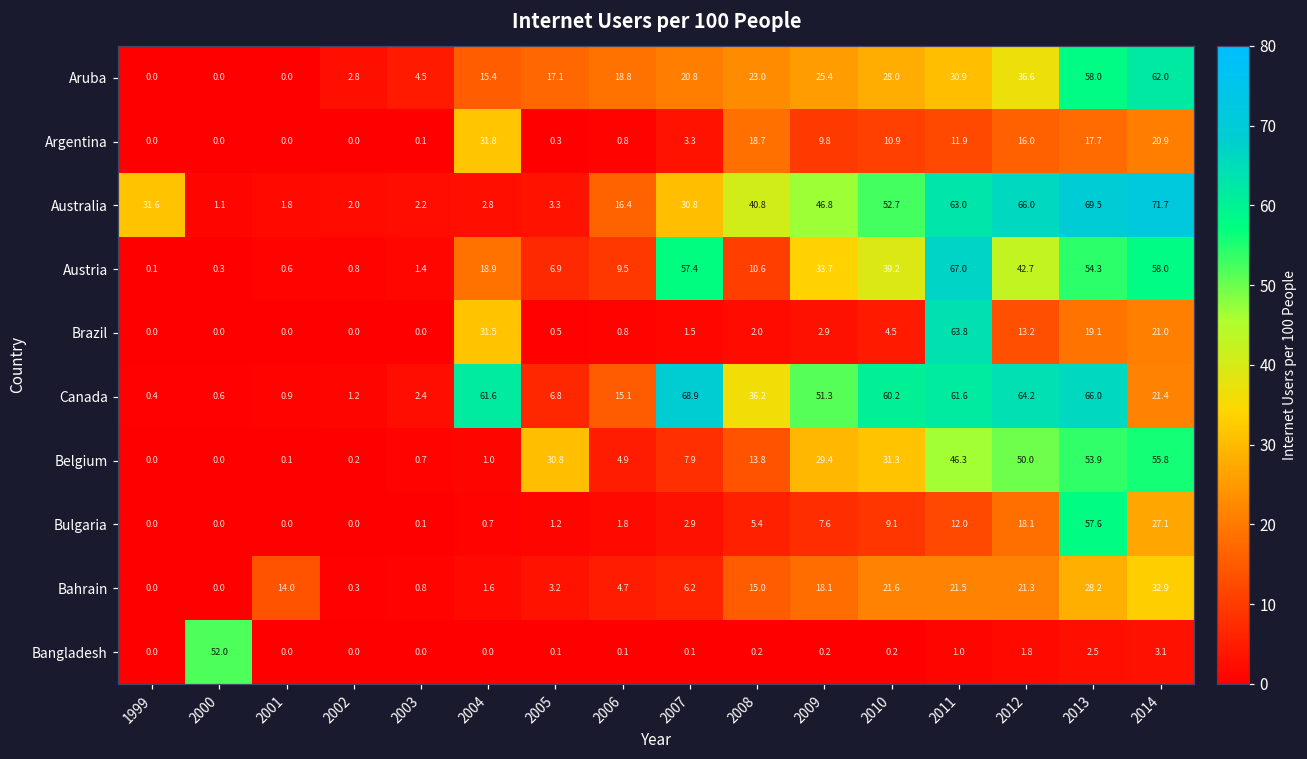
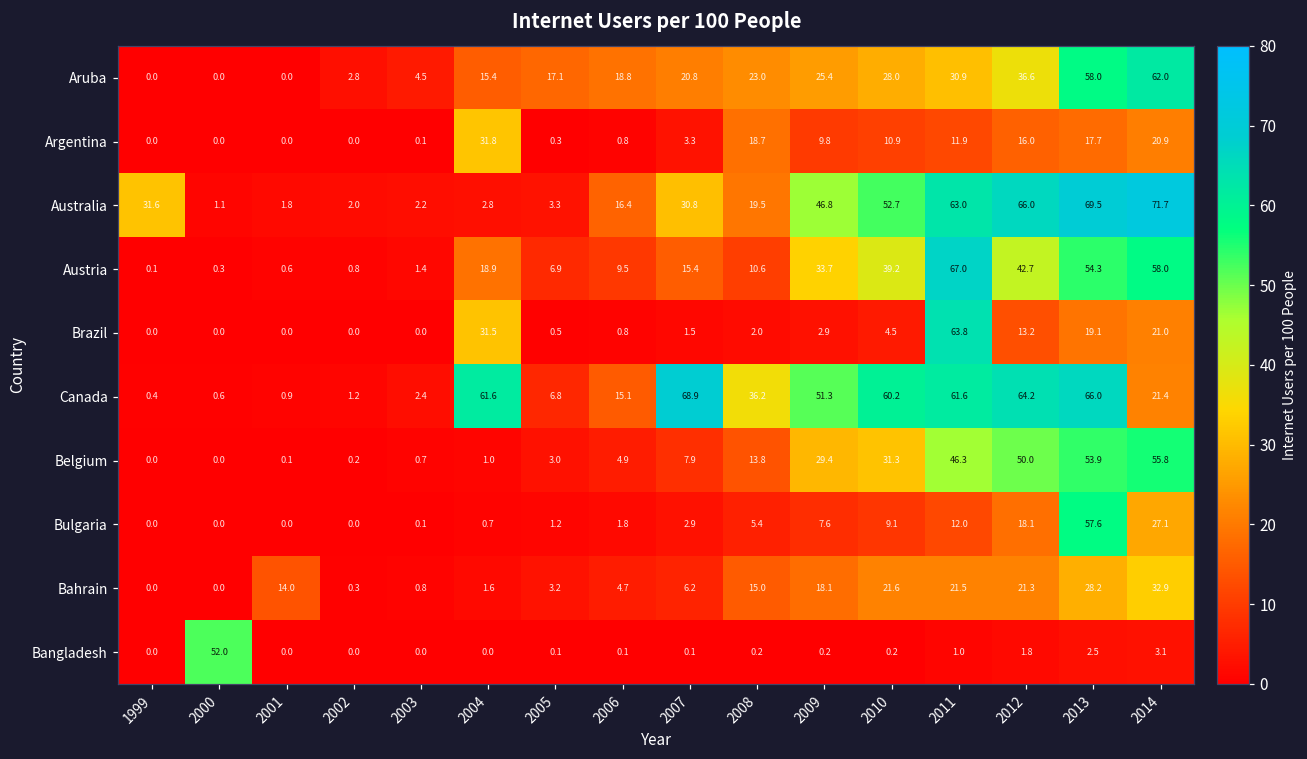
  {
    "Aruba": {
      "1999": 0.0,
      "2000": 0.0,
      "2001": 0.0,
      "2002": 2.8,
      "2003": 4.5,
      "2004": 15.4,
      "2005": 17.1,
      "2006": 18.8,
      "2007": 20.8,
      "2008": 23.0,
      "2009": 25.4,
      "2010": 28.0,
      "2011": 30.9,
      "2012": 36.6,
      "2013": 58.0,
      "2014": 62.0
    },
    "Argentina": {
      "1999": 0.0,
      "2000": 0.0,
      "2001": 0.0,
      "2002": 0.0,
      "2003": 0.1,
      "2004": 31.8,
      "2005": 0.3,
      "2006": 0.8,
      "2007": 3.3,
      "2008": 18.7,
      "2009": 9.8,
      "2010": 10.9,
      "2011": 11.9,
      "2012": 16.0,
      "2013": 17.7,
      "2014": 20.9
    },
    "Australia": {
      "1999": 31.6,
      "2000": 1.1,
      "2001": 1.8,
      "2002": 2.0,
      "2003": 2.2,
      "2004": 2.8,
      "2005": 3.3,
      "2006": 16.4,
      "2007": 30.8,
-     "2008": 40.8,
+     "2008": 19.5,
      "2009": 46.8,
      "2010": 52.7,
      "2011": 63.0,
      "2012": 66.0,
      "2013": 69.5,
      "2014": 71.7
    },
    "Austria": {
      "1999": 0.1,
      "2000": 0.3,
      "2001": 0.6,
      "2002": 0.8,
      "2003": 1.4,
      "2004": 18.9,
      "2005": 6.9,
      "2006": 9.5,
-     "2007": 57.4,
+     "2007": 15.4,
      "2008": 10.6,
      "2009": 33.7,
      "2010": 39.2,
      "2011": 67.0,
      "2012": 42.7,
      "2013": 54.3,
      "2014": 58.0
    },
    "Brazil": {
      "1999": 0.0,
      "2000": 0.0,
      "2001": 0.0,
      "2002": 0.0,
      "2003": 0.0,
      "2004": 31.5,
      "2005": 0.5,
      "2006": 0.8,
      "2007": 1.5,
      "2008": 2.0,
      "2009": 2.9,
      "2010": 4.5,
      "2011": 63.8,
      "2012": 13.2,
      "2013": 19.1,
      "2014": 21.0
    },
    "Canada": {
      "1999": 0.4,
      "2000": 0.6,
      "2001": 0.9,
      "2002": 1.2,
      "2003": 2.4,
      "2004": 61.6,
      "2005": 6.8,
      "2006": 15.1,
      "2007": 68.9,
      "2008": 36.2,
      "2009": 51.3,
      "2010": 60.2,
      "2011": 61.6,
      "2012": 64.2,
      "2013": 66.0,
      "2014": 21.4
    },
    "Belgium": {
      "1999": 0.0,
      "2000": 0.0,
      "2001": 0.1,
      "2002": 0.2,
      "2003": 0.7,
      "2004": 1.0,
-     "2005": 30.8,
+     "2005": 3.0,
      "2006": 4.9,
      "2007": 7.9,
      "2008": 13.8,
      "2009": 29.4,
      "2010": 31.3,
      "2011": 46.3,
      "2012": 50.0,
      "2013": 53.9,
      "2014": 55.8
    },
    "Bulgaria": {
      "1999": 0.0,
      "2000": 0.0,
      "2001": 0.0,
      "2002": 0.0,
      "2003": 0.1,
      "2004": 0.7,
      "2005": 1.2,
      "2006": 1.8,
      "2007": 2.9,
      "2008": 5.4,
      "2009": 7.6,
      "2010": 9.1,
      "2011": 12.0,
      "2012": 18.1,
      "2013": 57.6,
      "2014": 27.1
    },
    "Bahrain": {
      "1999": 0.0,
      "2000": 0.0,
      "2001": 14.0,
      "2002": 0.3,
      "2003": 0.8,
      "2004": 1.6,
      "2005": 3.2,
      "2006": 4.7,
      "2007": 6.2,
      "2008": 15.0,
      "2009": 18.1,
      "2010": 21.6,
      "2011": 21.5,
      "2012": 21.3,
      "2013": 28.2,
      "2014": 32.9
    },
    "Bangladesh": {
      "1999": 0.0,
      "2000": 52.0,
      "2001": 0.0,
      "2002": 0.0,
      "2003": 0.0,
      "2004": 0.0,
      "2005": 0.1,
      "2006": 0.1,
      "2007": 0.1,
      "2008": 0.2,
      "2009": 0.2,
      "2010": 0.2,
      "2011": 1.0,
      "2012": 1.8,
      "2013": 2.5,
      "2014": 3.1
    }
  }
